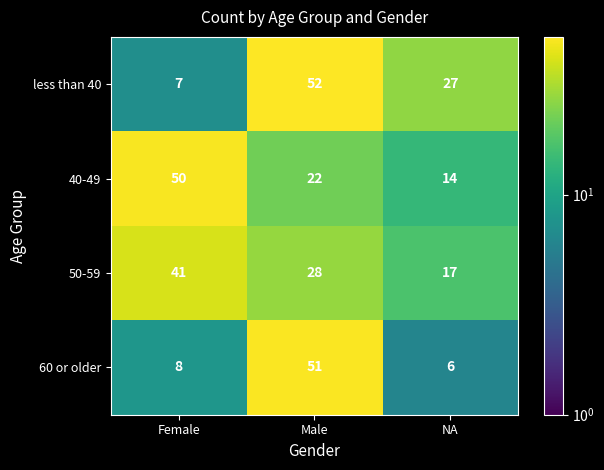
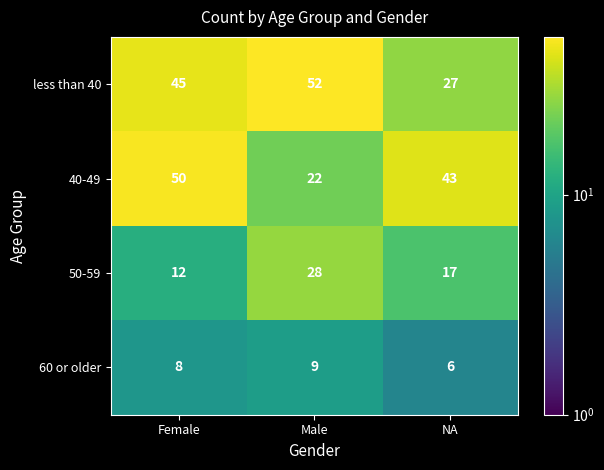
  {
    "less than 40": {
-     "Female": 7,
+     "Female": 45,
      "Male": 52,
      "NA": 27
    },
    "40-49": {
      "Female": 50,
      "Male": 22,
-     "NA": 14
+     "NA": 43
    },
    "50-59": {
-     "Female": 41,
+     "Female": 12,
      "Male": 28,
      "NA": 17
    },
    "60 or older": {
      "Female": 8,
-     "Male": 51,
+     "Male": 9,
      "NA": 6
    }
  }
